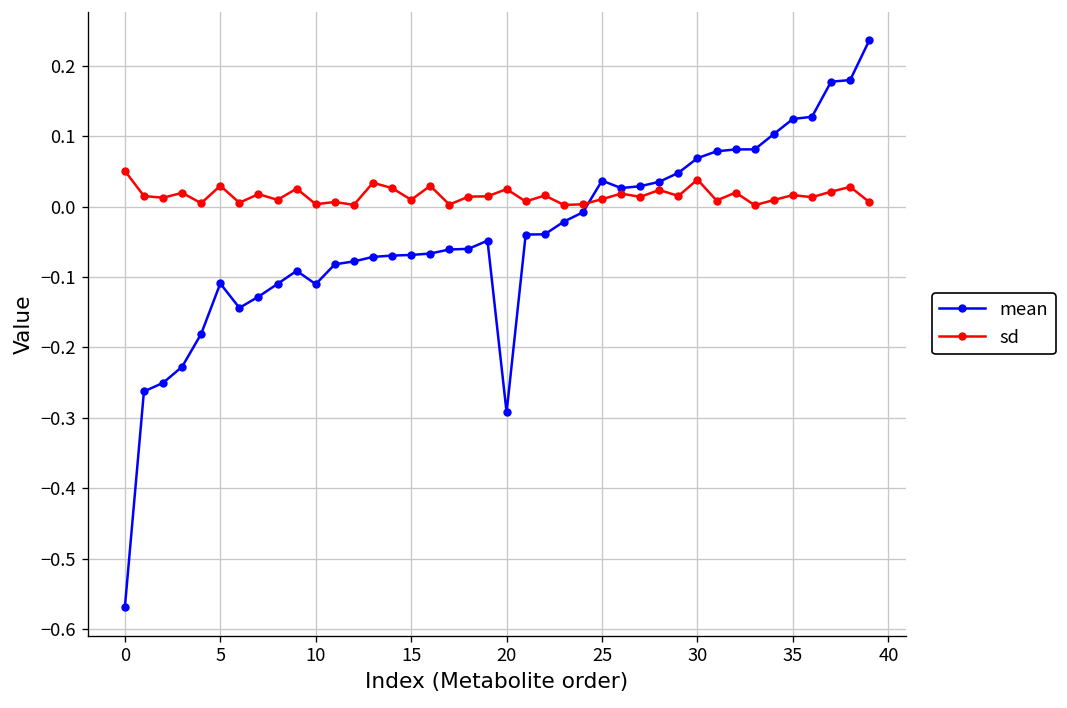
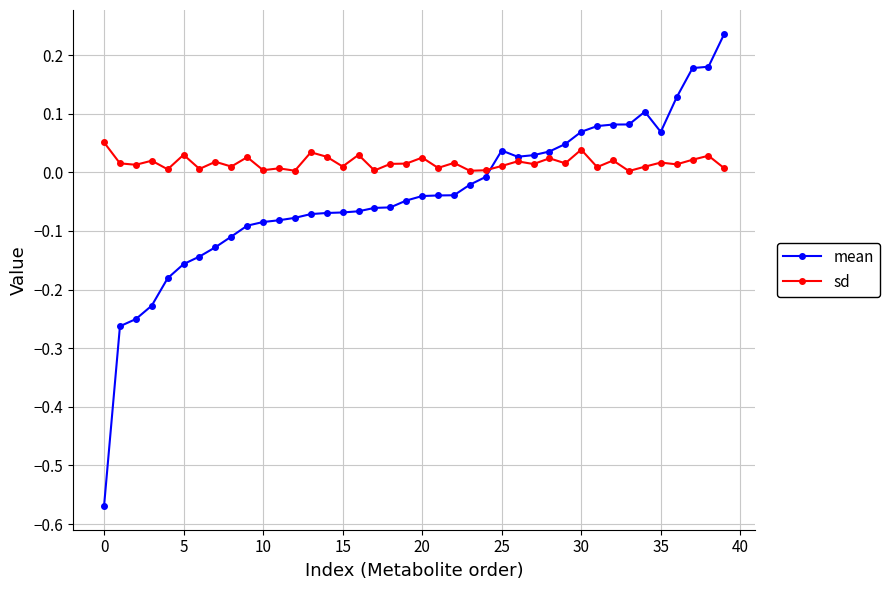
  {
    "mean": {
      "0": -0.57,
-     "5": -0.11,
-     "10": -0.11,
+     "5": -0.16,
+     "10": -0.08,
      "15": -0.07,
-     "20": -0.29,
+     "20": -0.04,
      "25": 0.04,
      "30": 0.07,
-     "35": 0.12
+     "35": 0.07
    },
    "sd": {
      "0": 0.05,
      "5": 0.03,
      "10": 0.00,
      "15": 0.01,
      "20": 0.03,
      "25": 0.01,
      "30": 0.04,
      "35": 0.02
    }
  }
